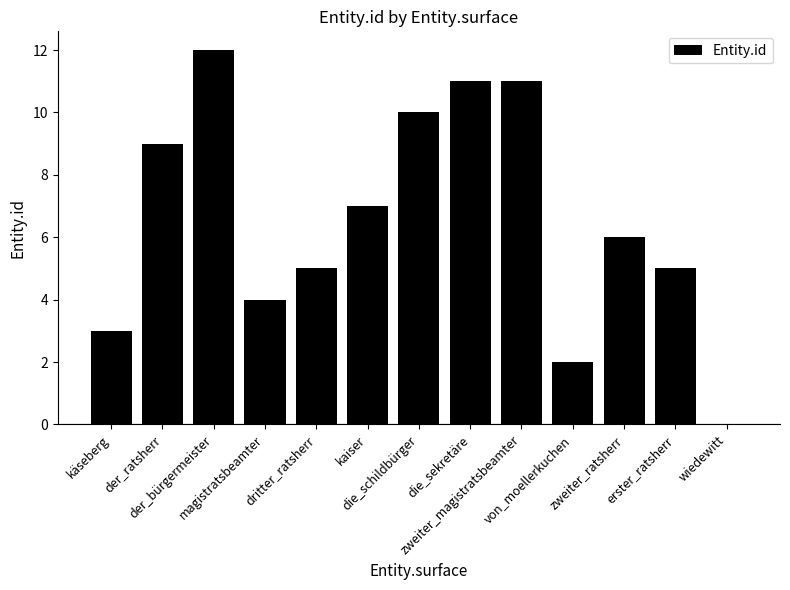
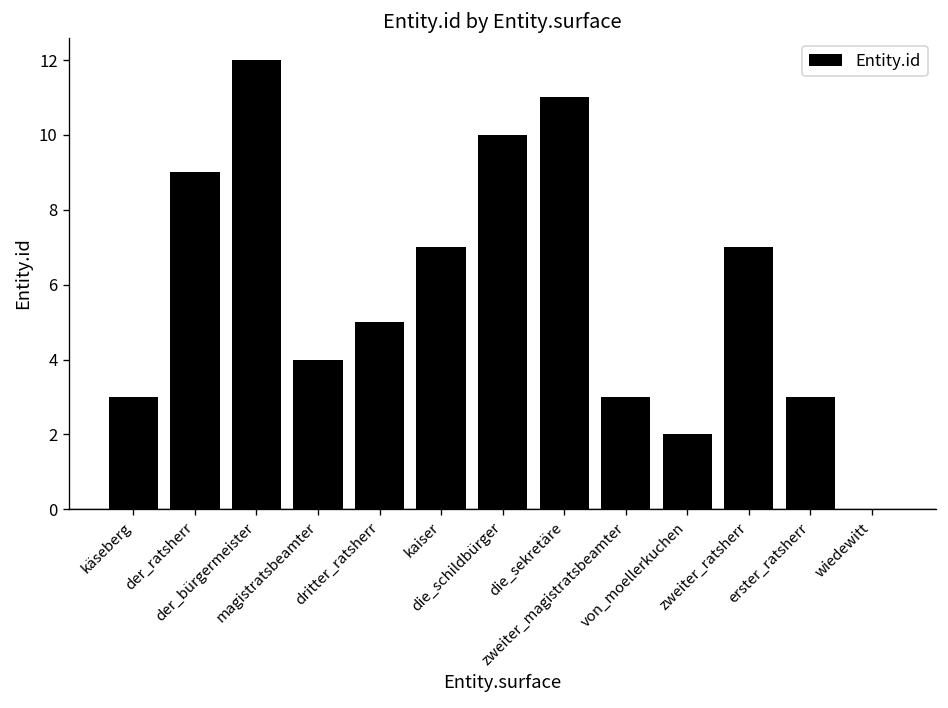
  {
    "käseberg": 3,
    "der_ratsherr": 9,
    "der_bürgermeister": 12,
    "magistratsbeamter": 4,
    "dritter_ratsherr": 5,
    "kaiser": 7,
    "die_schildbürger": 10,
    "die_sekretäre": 11,
-   "zweiter_magistratsbeamter": 11,
+   "zweiter_magistratsbeamter": 3,
    "von_moellerkuchen": 2,
-   "zweiter_ratsherr": 6,
-   "erster_ratsherr": 5,
+   "zweiter_ratsherr": 7,
+   "erster_ratsherr": 3,
    "wiedewitt": 0
  }
